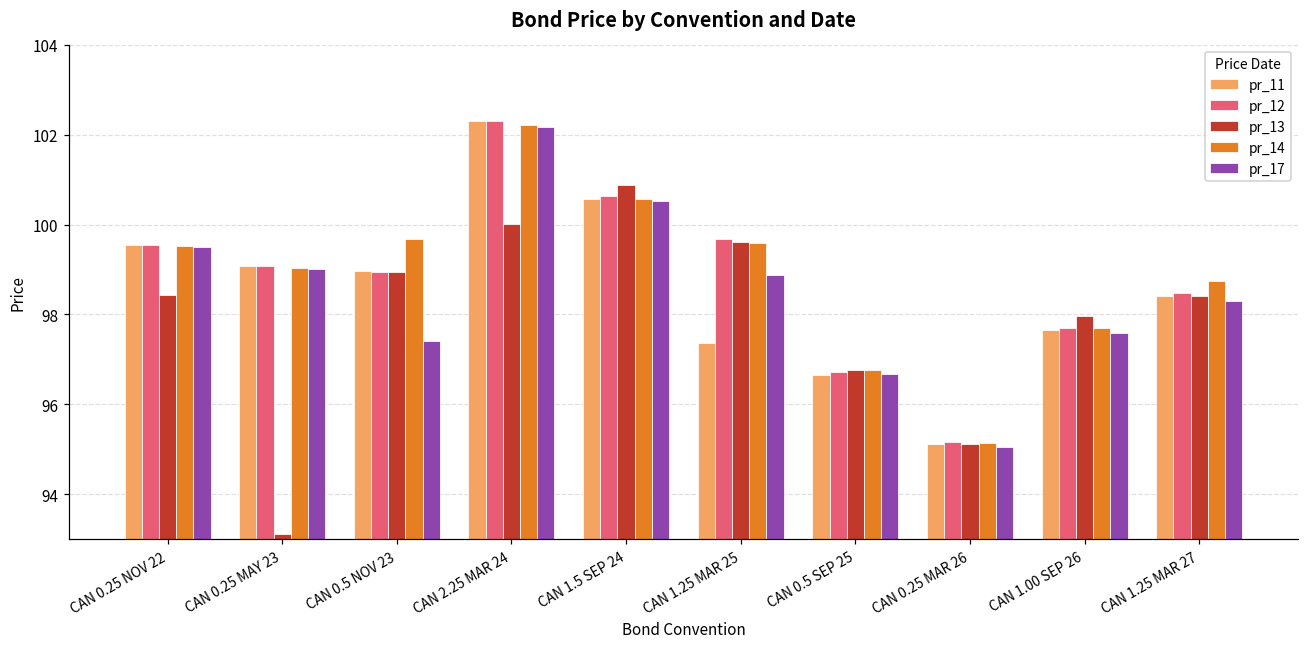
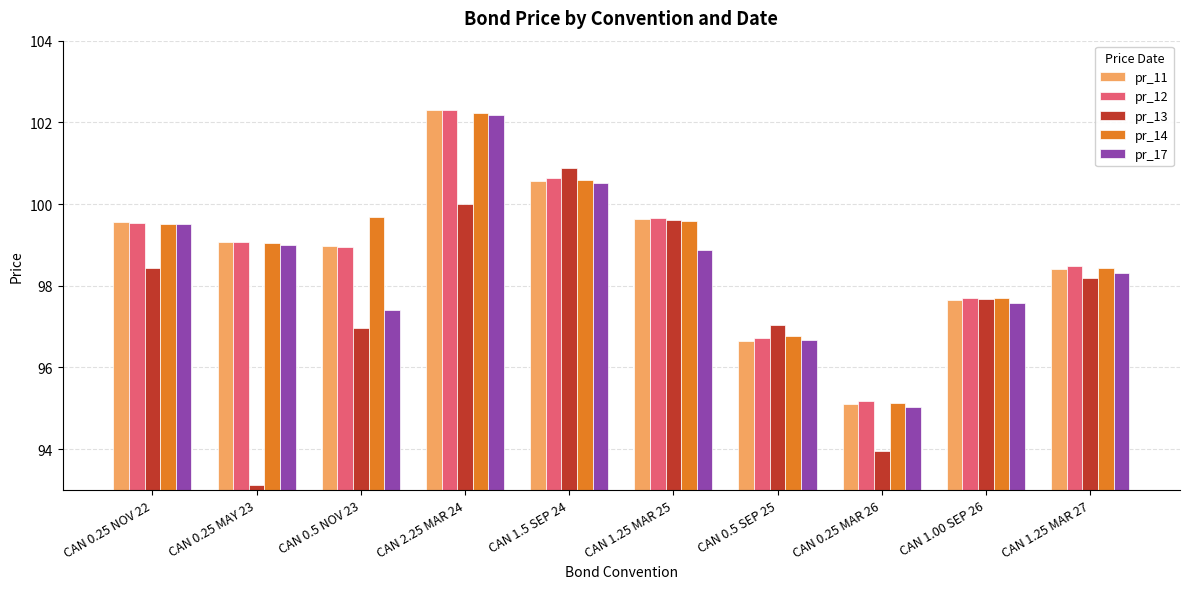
  {
    "pr_11": {
      "CAN 0.25 NOV 22": 99.6,
      "CAN 0.25 MAY 23": 99.1,
      "CAN 0.5 NOV 23": 99.0,
      "CAN 2.25 MAR 24": 102.3,
      "CAN 1.5 SEP 24": 100.6,
-     "CAN 1.25 MAR 25": 97.4,
+     "CAN 1.25 MAR 25": 99.6,
      "CAN 0.5 SEP 25": 96.7,
      "CAN 0.25 MAR 26": 95.1,
      "CAN 1.00 SEP 26": 97.7,
      "CAN 1.25 MAR 27": 98.4
    },
    "pr_12": {
      "CAN 0.25 NOV 22": 99.5,
      "CAN 0.25 MAY 23": 99.1,
      "CAN 0.5 NOV 23": 99.0,
      "CAN 2.25 MAR 24": 102.3,
      "CAN 1.5 SEP 24": 100.6,
      "CAN 1.25 MAR 25": 99.7,
      "CAN 0.5 SEP 25": 96.7,
      "CAN 0.25 MAR 26": 95.2,
      "CAN 1.00 SEP 26": 97.7,
      "CAN 1.25 MAR 27": 98.5
    },
    "pr_13": {
      "CAN 0.25 NOV 22": 98.4,
      "CAN 0.25 MAY 23": 93.1,
-     "CAN 0.5 NOV 23": 98.9,
+     "CAN 0.5 NOV 23": 97.0,
      "CAN 2.25 MAR 24": 100.0,
      "CAN 1.5 SEP 24": 100.9,
      "CAN 1.25 MAR 25": 99.6,
-     "CAN 0.5 SEP 25": 96.8,
-     "CAN 0.25 MAR 26": 95.1,
-     "CAN 1.00 SEP 26": 98.0,
-     "CAN 1.25 MAR 27": 98.4
+     "CAN 0.5 SEP 25": 97.1,
+     "CAN 0.25 MAR 26": 94.0,
+     "CAN 1.00 SEP 26": 97.7,
+     "CAN 1.25 MAR 27": 98.2
    },
    "pr_14": {
      "CAN 0.25 NOV 22": 99.5,
      "CAN 0.25 MAY 23": 99.0,
      "CAN 0.5 NOV 23": 99.7,
      "CAN 2.25 MAR 24": 102.2,
      "CAN 1.5 SEP 24": 100.6,
      "CAN 1.25 MAR 25": 99.6,
      "CAN 0.5 SEP 25": 96.8,
      "CAN 0.25 MAR 26": 95.1,
      "CAN 1.00 SEP 26": 97.7,
-     "CAN 1.25 MAR 27": 98.8
+     "CAN 1.25 MAR 27": 98.4
    },
    "pr_17": {
      "CAN 0.25 NOV 22": 99.5,
      "CAN 0.25 MAY 23": 99.0,
      "CAN 0.5 NOV 23": 97.4,
      "CAN 2.25 MAR 24": 102.2,
      "CAN 1.5 SEP 24": 100.5,
      "CAN 1.25 MAR 25": 98.9,
      "CAN 0.5 SEP 25": 96.7,
      "CAN 0.25 MAR 26": 95.0,
      "CAN 1.00 SEP 26": 97.6,
      "CAN 1.25 MAR 27": 98.3
    }
  }
